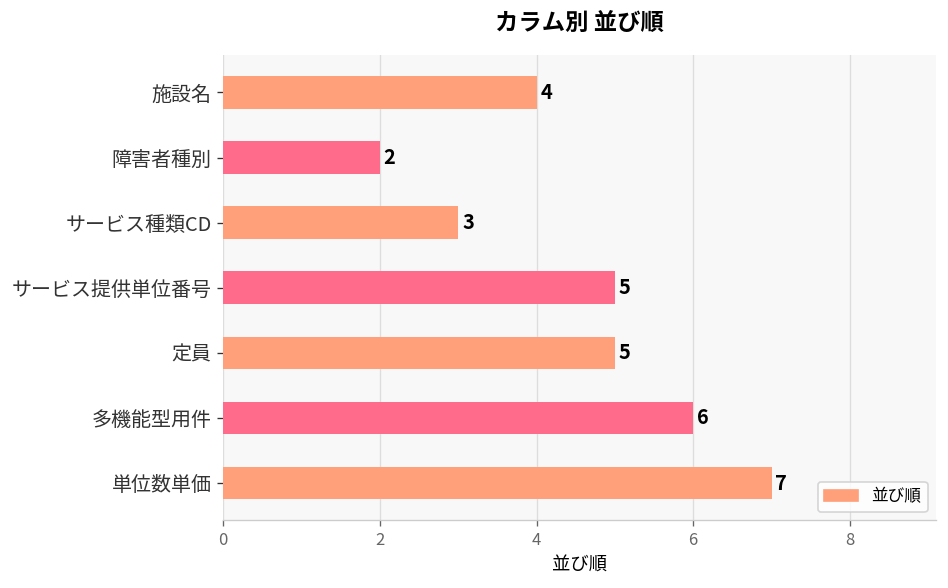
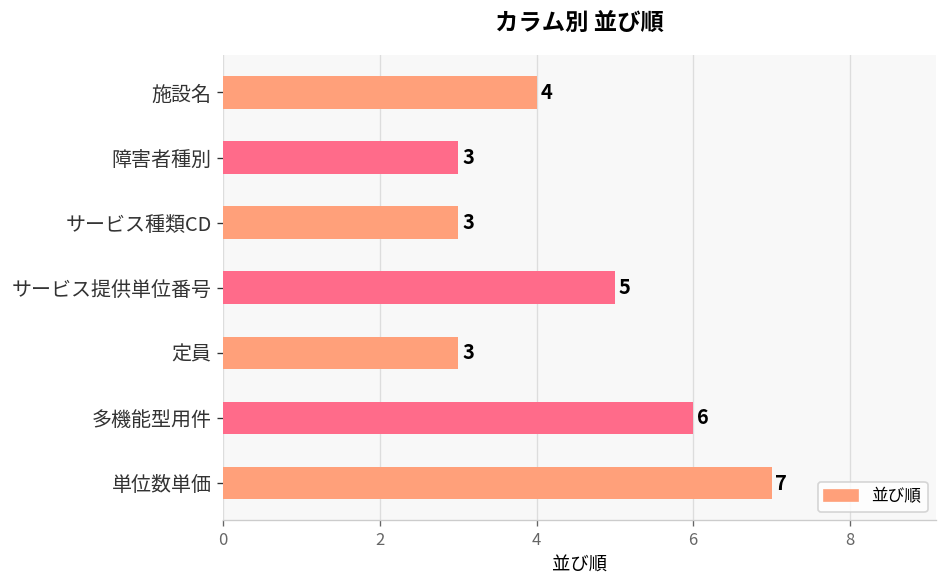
  {
    "施設名": 4,
-   "障害者種別": 2,
+   "障害者種別": 3,
    "サービス種類CD": 3,
    "サービス提供単位番号": 5,
-   "定員": 5,
+   "定員": 3,
    "多機能型用件": 6,
    "単位数単価": 7
  }
